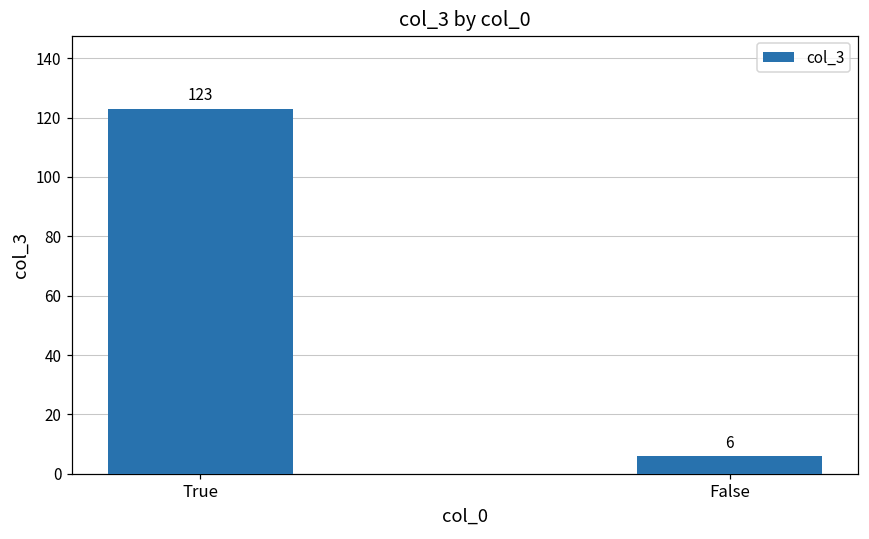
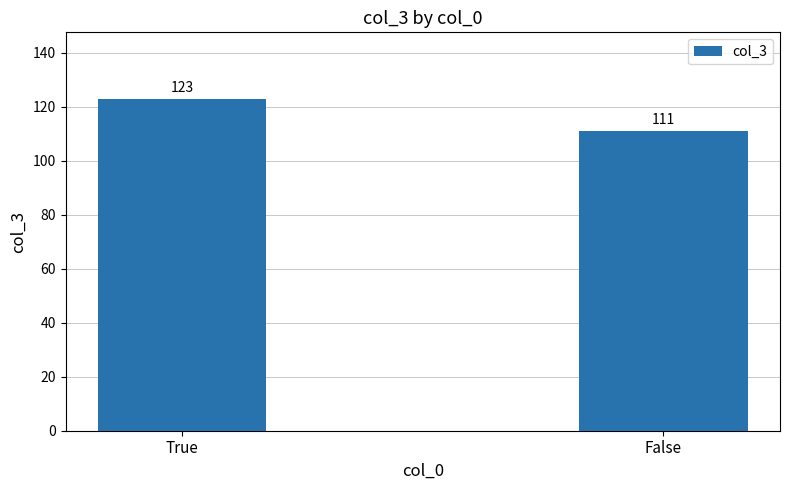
  {
    "True": 123,
-   "False": 6
+   "False": 111
  }
